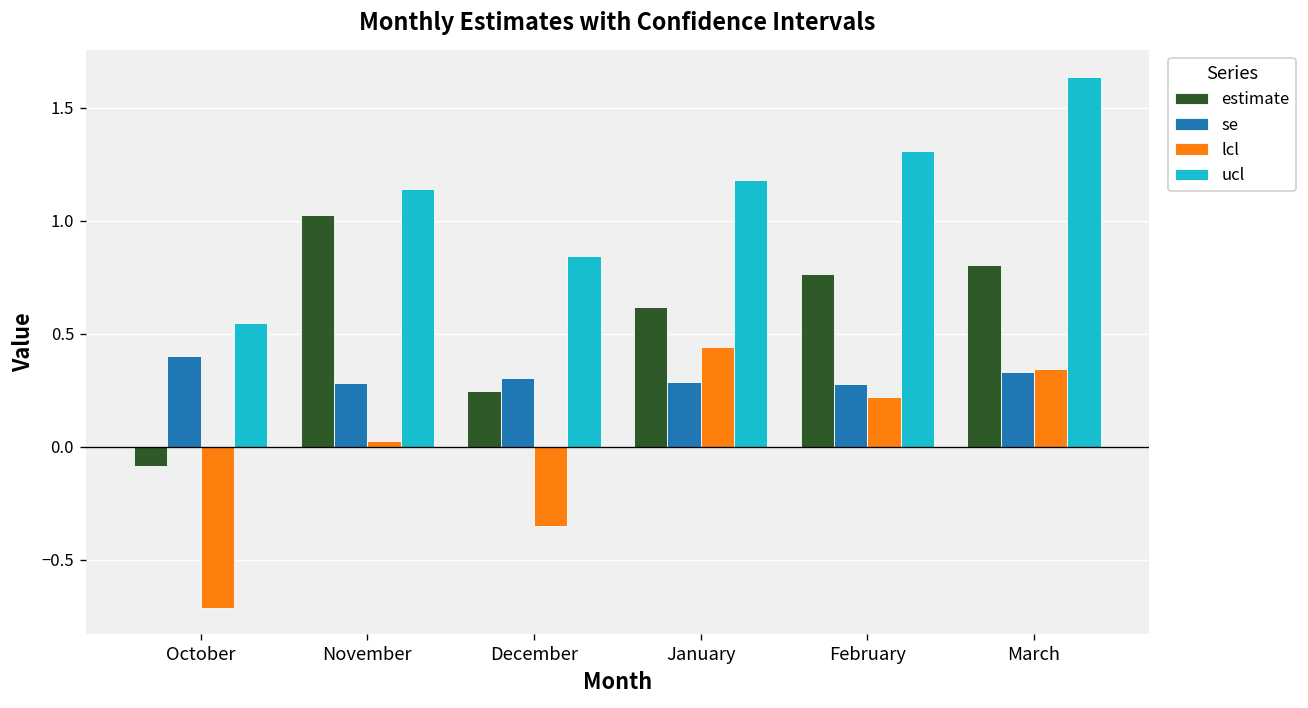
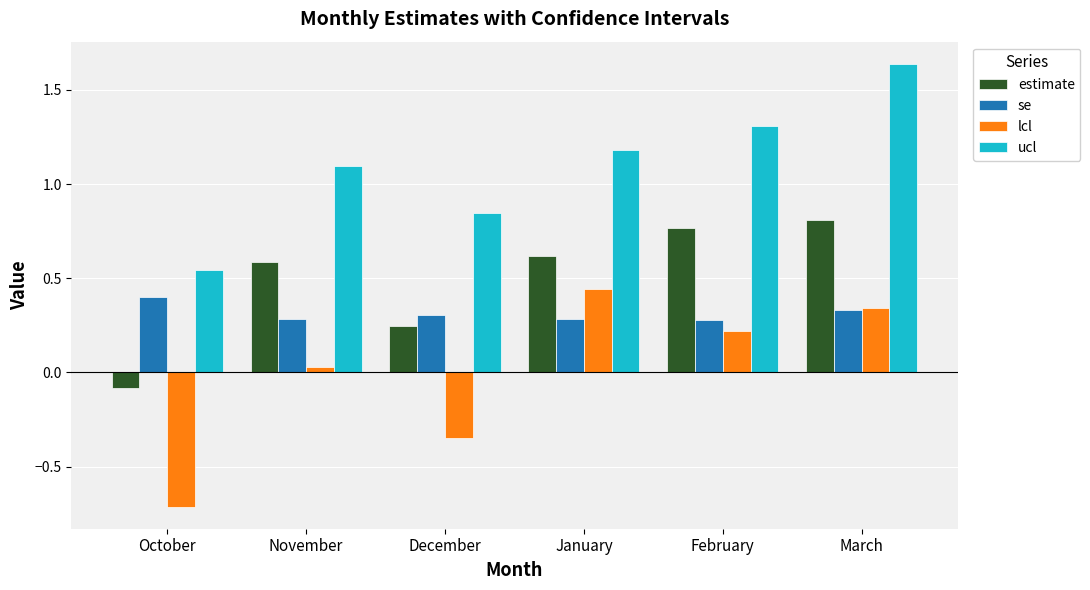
  {
    "estimate": {
      "October": -0.08,
-     "November": 1.03,
+     "November": 0.58,
      "December": 0.25,
      "January": 0.62,
      "February": 0.77,
      "March": 0.81
    },
    "se": {
      "October": 0.40,
      "November": 0.28,
      "December": 0.30,
      "January": 0.29,
      "February": 0.28,
      "March": 0.33
    },
    "lcl": {
      "October": -0.71,
      "November": 0.03,
      "December": -0.35,
      "January": 0.44,
      "February": 0.22,
      "March": 0.34
    },
    "ucl": {
      "October": 0.55,
-     "November": 1.14,
+     "November": 1.10,
      "December": 0.84,
      "January": 1.18,
      "February": 1.31,
      "March": 1.64
    }
  }
